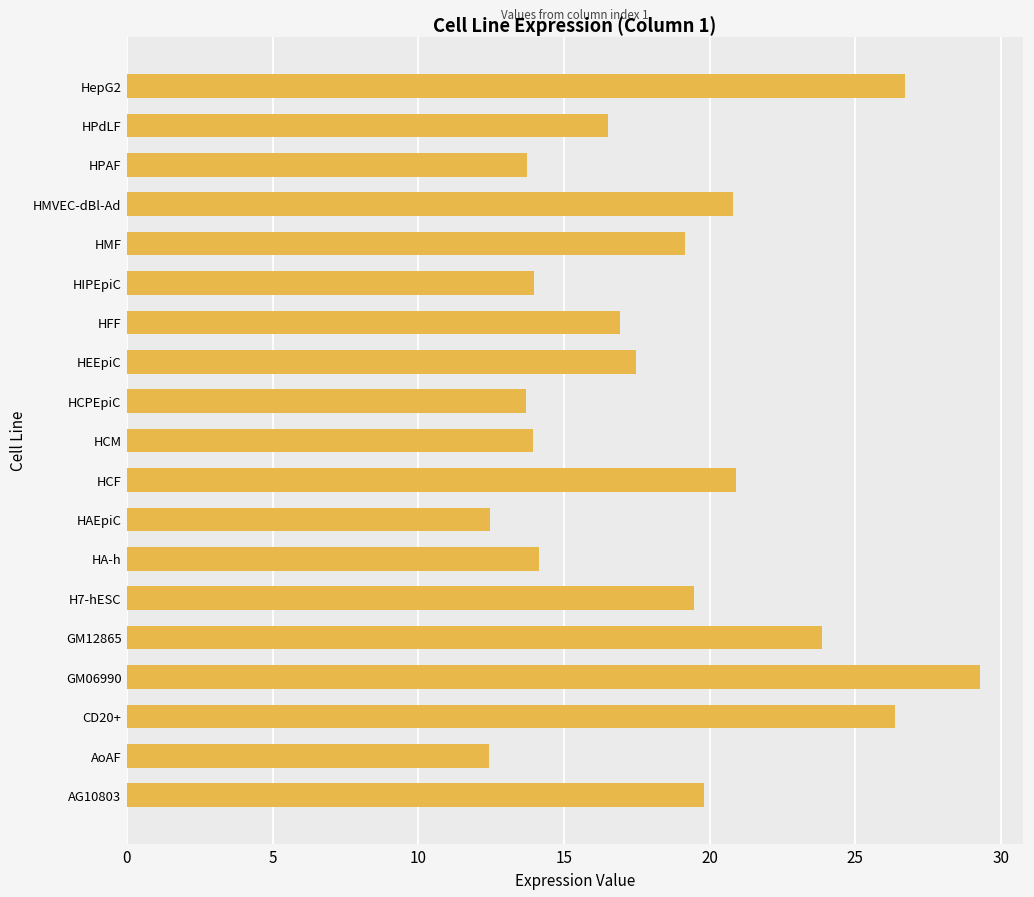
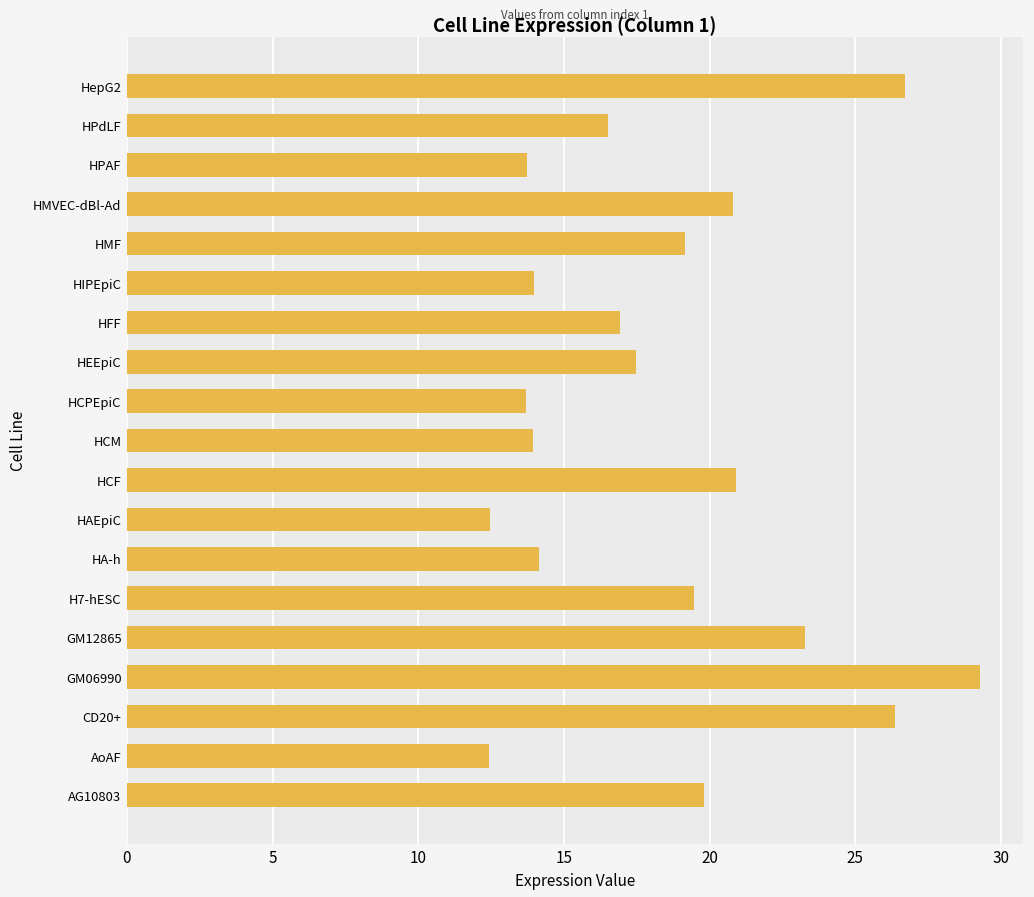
  {
    "HepG2": 26.7,
    "HPdLF": 16.5,
    "HPAF": 13.7,
    "HMVEC-dBl-Ad": 20.8,
    "HMF": 19.2,
    "HIPEpiC": 14.0,
    "HFF": 16.9,
    "HEEpiC": 17.5,
    "HCPEpiC": 13.7,
    "HCM": 14.0,
    "HCF": 20.9,
    "HAEpiC": 12.5,
    "HA-h": 14.2,
    "H7-hESC": 19.5,
-   "GM12865": 23.9,
+   "GM12865": 23.3,
    "GM06990": 29.3,
    "CD20+": 26.4,
    "AoAF": 12.4,
    "AG10803": 19.8
  }
